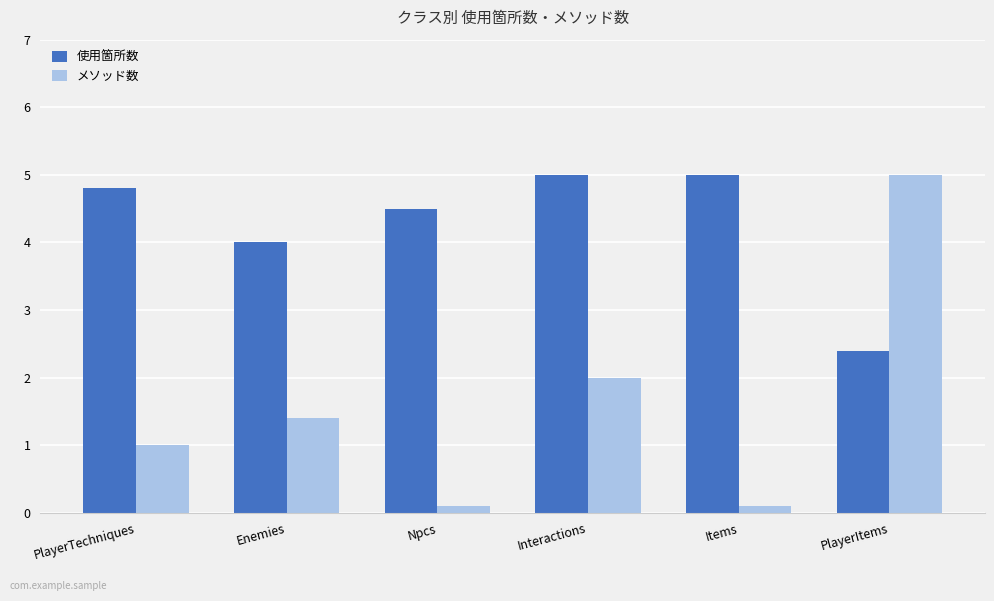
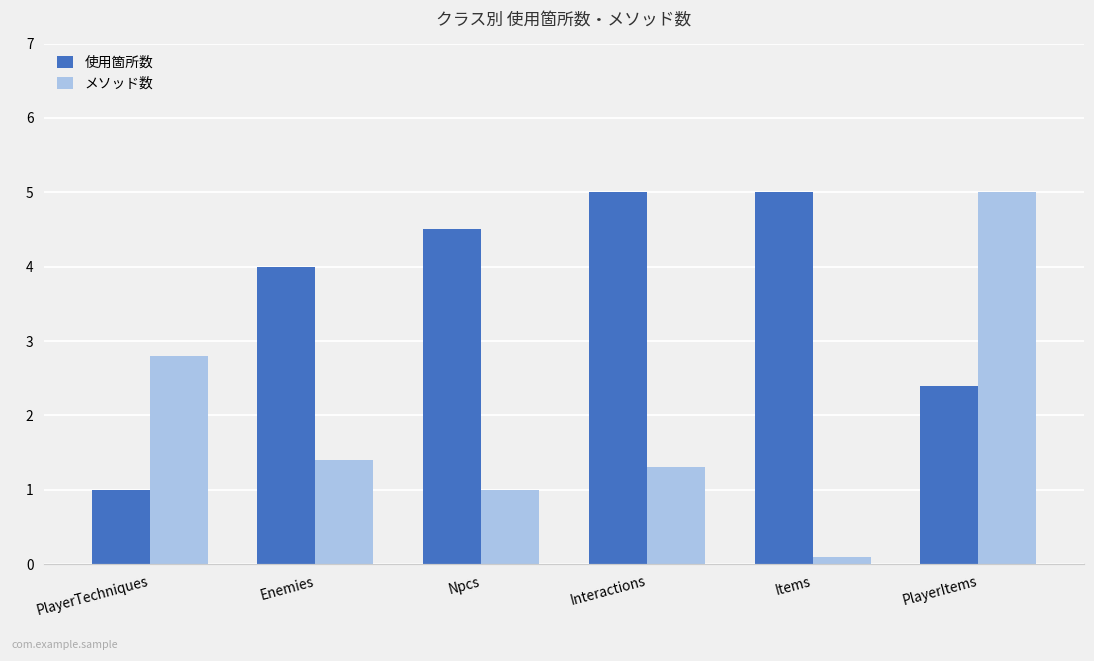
  {
    "使用箇所数": {
-     "PlayerTechniques": 4.8,
+     "PlayerTechniques": 1.0,
      "Enemies": 4.0,
      "Npcs": 4.5,
      "Interactions": 5.0,
      "Items": 5.0,
      "PlayerItems": 2.4
    },
    "メソッド数": {
-     "PlayerTechniques": 1.0,
+     "PlayerTechniques": 2.8,
      "Enemies": 1.4,
-     "Npcs": 0.1,
-     "Interactions": 2.0,
+     "Npcs": 1.0,
+     "Interactions": 1.3,
      "Items": 0.1,
      "PlayerItems": 5.0
    }
  }
